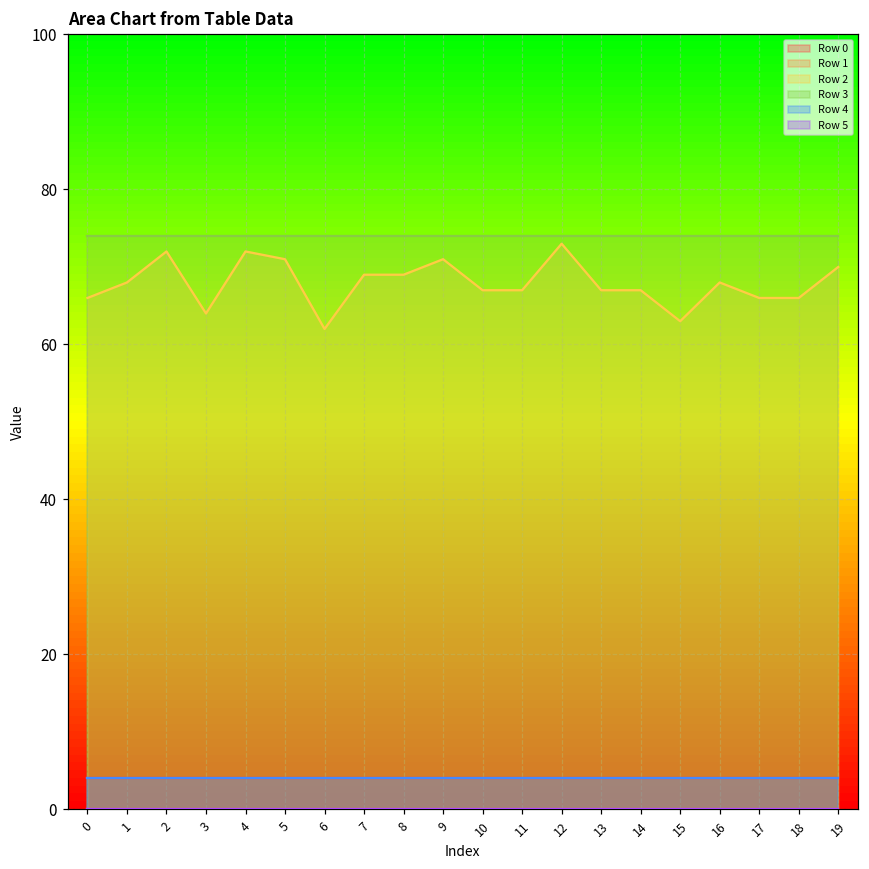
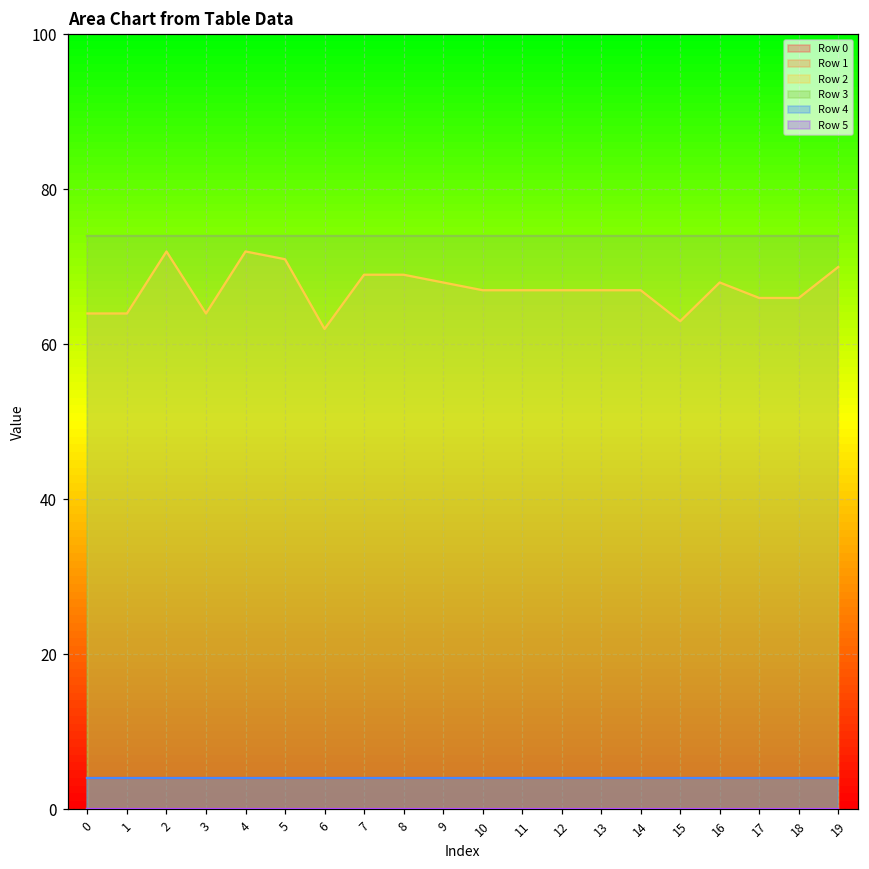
  {
    "Row 4": {
      "0": 4,
      "1": 4,
      "2": 4,
      "3": 4,
      "4": 4,
      "5": 4,
      "6": 4,
      "7": 4,
      "8": 4,
      "9": 4,
      "10": 4,
      "11": 4,
      "12": 4,
      "13": 4,
      "14": 4,
      "15": 4,
      "16": 4,
      "17": 4,
      "18": 4,
      "19": 4
    },
    "Row 5": {
      "0": 0,
      "1": 0,
      "2": 0,
      "3": 0,
      "4": 0,
      "5": 0,
      "6": 0,
      "7": 0,
      "8": 0,
      "9": 0,
      "10": 0,
      "11": 0,
      "12": 0,
      "13": 0,
      "14": 0,
      "15": 0,
      "16": 0,
      "17": 0,
      "18": 0,
      "19": 0
    },
    "Row 2": {
-     "0": 66,
-     "1": 68,
+     "0": 64,
+     "1": 64,
      "2": 72,
      "3": 64,
      "4": 72,
      "5": 71,
      "6": 62,
      "7": 69,
      "8": 69,
-     "9": 71,
+     "9": 68,
      "10": 67,
      "11": 67,
-     "12": 73,
+     "12": 67,
      "13": 67,
      "14": 67,
      "15": 63,
      "16": 68,
      "17": 66,
      "18": 66,
      "19": 70
    },
    "Row 3": {
      "0": 74,
      "1": 74,
      "2": 74,
      "3": 74,
      "4": 74,
      "5": 74,
      "6": 74,
      "7": 74,
      "8": 74,
      "9": 74,
      "10": 74,
      "11": 74,
      "12": 74,
      "13": 74,
      "14": 74,
      "15": 74,
      "16": 74,
      "17": 74,
      "18": 74,
      "19": 74
    }
  }
